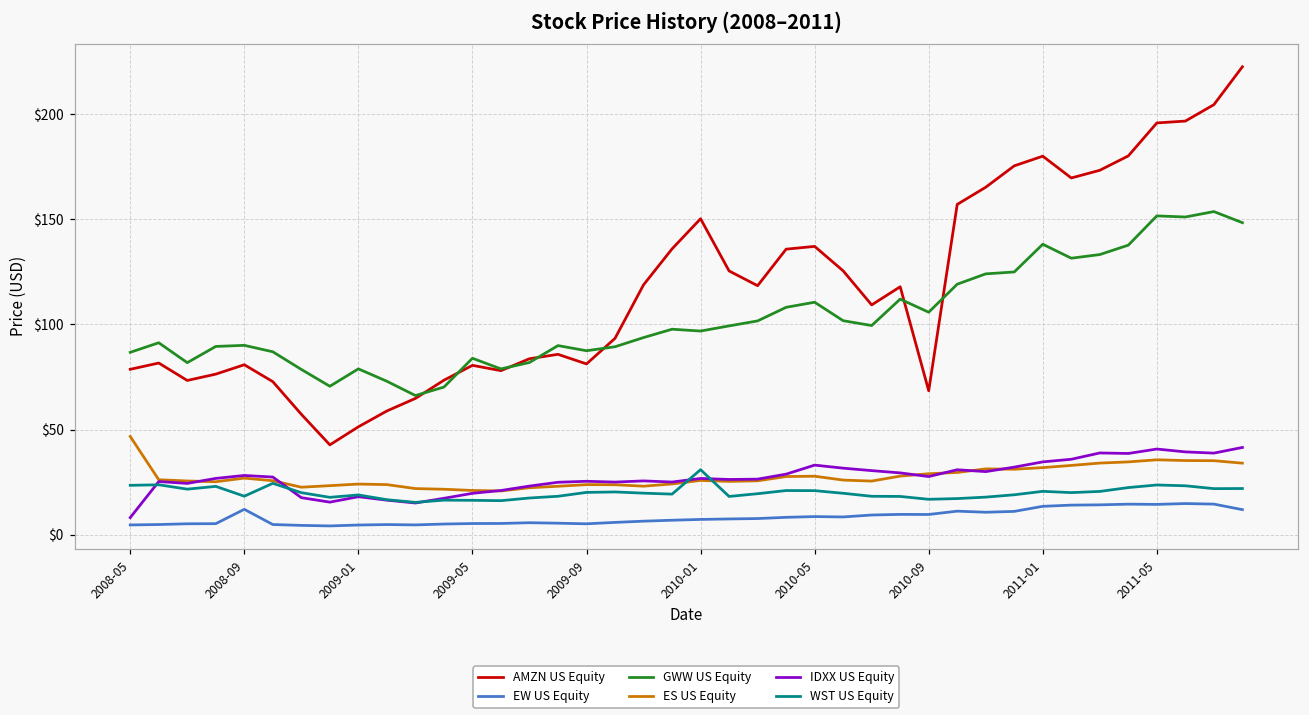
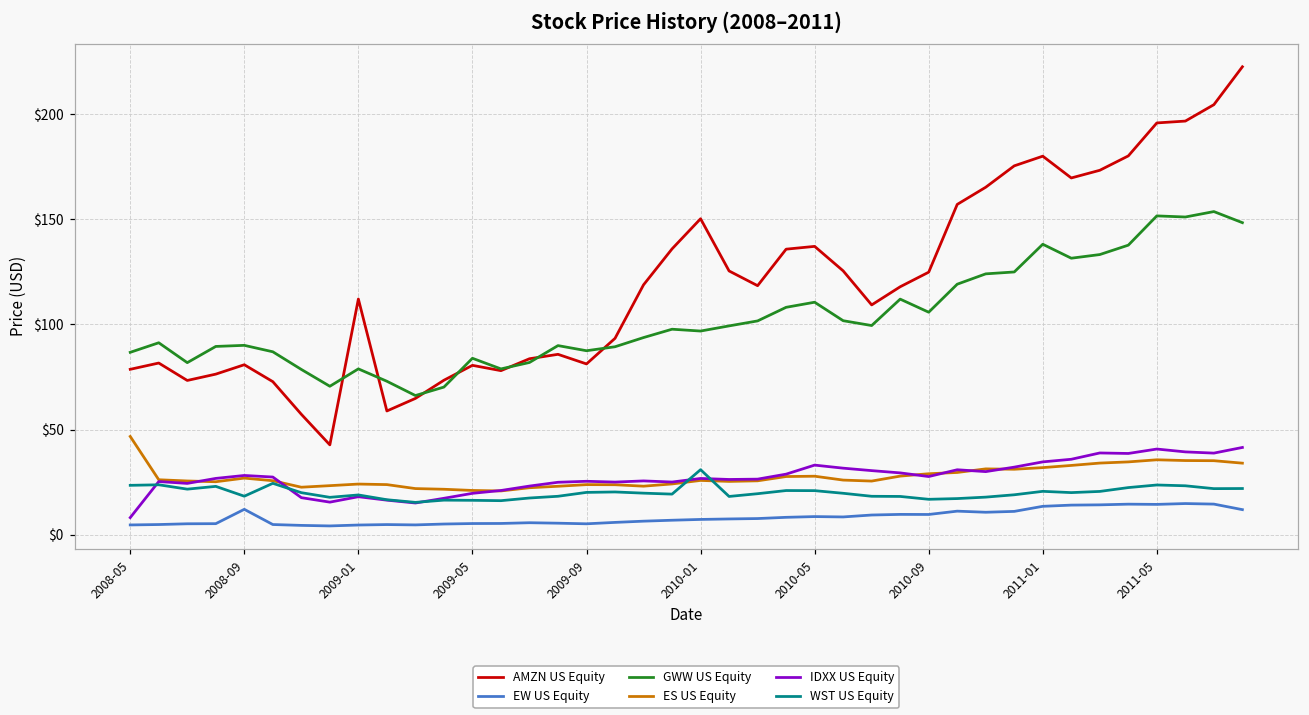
  {
    "AMZN US Equity": {
      "2008-05": "$79",
      "2008-09": "$81",
-     "2009-01": "$51",
+     "2009-01": "$112",
      "2009-05": "$81",
      "2009-09": "$81",
      "2010-01": "$150",
      "2010-05": "$137",
-     "2010-09": "$68",
+     "2010-09": "$125",
      "2011-01": "$180",
      "2011-05": "$196"
    },
    "EW US Equity": {
      "2008-05": "$5",
      "2008-09": "$12",
      "2009-01": "$5",
      "2009-05": "$5",
      "2009-09": "$5",
      "2010-01": "$7",
      "2010-05": "$9",
      "2010-09": "$10",
      "2011-01": "$13",
      "2011-05": "$14"
    },
    "GWW US Equity": {
      "2008-05": "$87",
      "2008-09": "$90",
      "2009-01": "$79",
      "2009-05": "$84",
      "2009-09": "$87",
      "2010-01": "$97",
      "2010-05": "$111",
      "2010-09": "$106",
      "2011-01": "$138",
      "2011-05": "$152"
    },
    "ES US Equity": {
      "2008-05": "$47",
      "2009-01": "$24",
      "2009-05": "$21",
      "2009-09": "$24",
      "2010-05": "$28",
      "2011-01": "$32",
      "2011-05": "$36"
    },
    "IDXX US Equity": {
      "2008-05": "$8",
      "2009-05": "$20",
      "2009-09": "$25",
      "2010-05": "$33",
      "2011-01": "$35",
      "2011-05": "$41"
    },
    "WST US Equity": {
      "2008-05": "$23",
      "2008-09": "$18",
      "2009-05": "$16",
      "2009-09": "$20",
      "2010-01": "$31",
      "2010-05": "$21",
      "2010-09": "$17",
      "2011-01": "$21",
      "2011-05": "$24"
    }
  }
